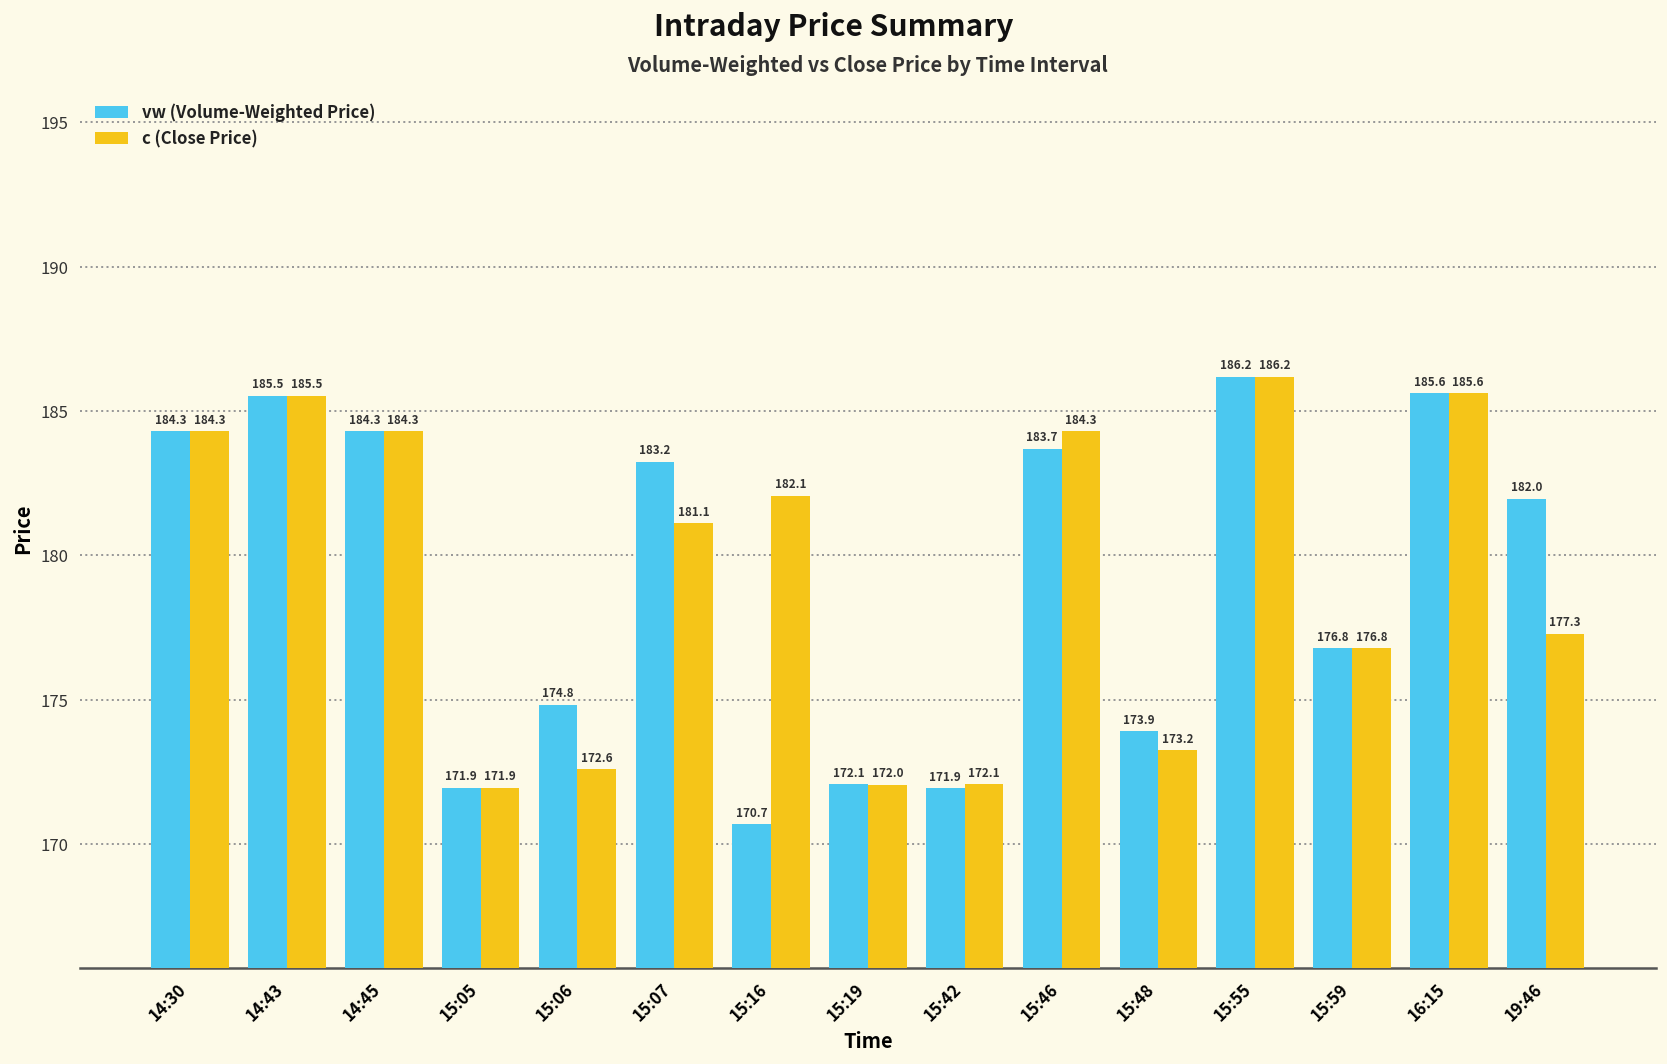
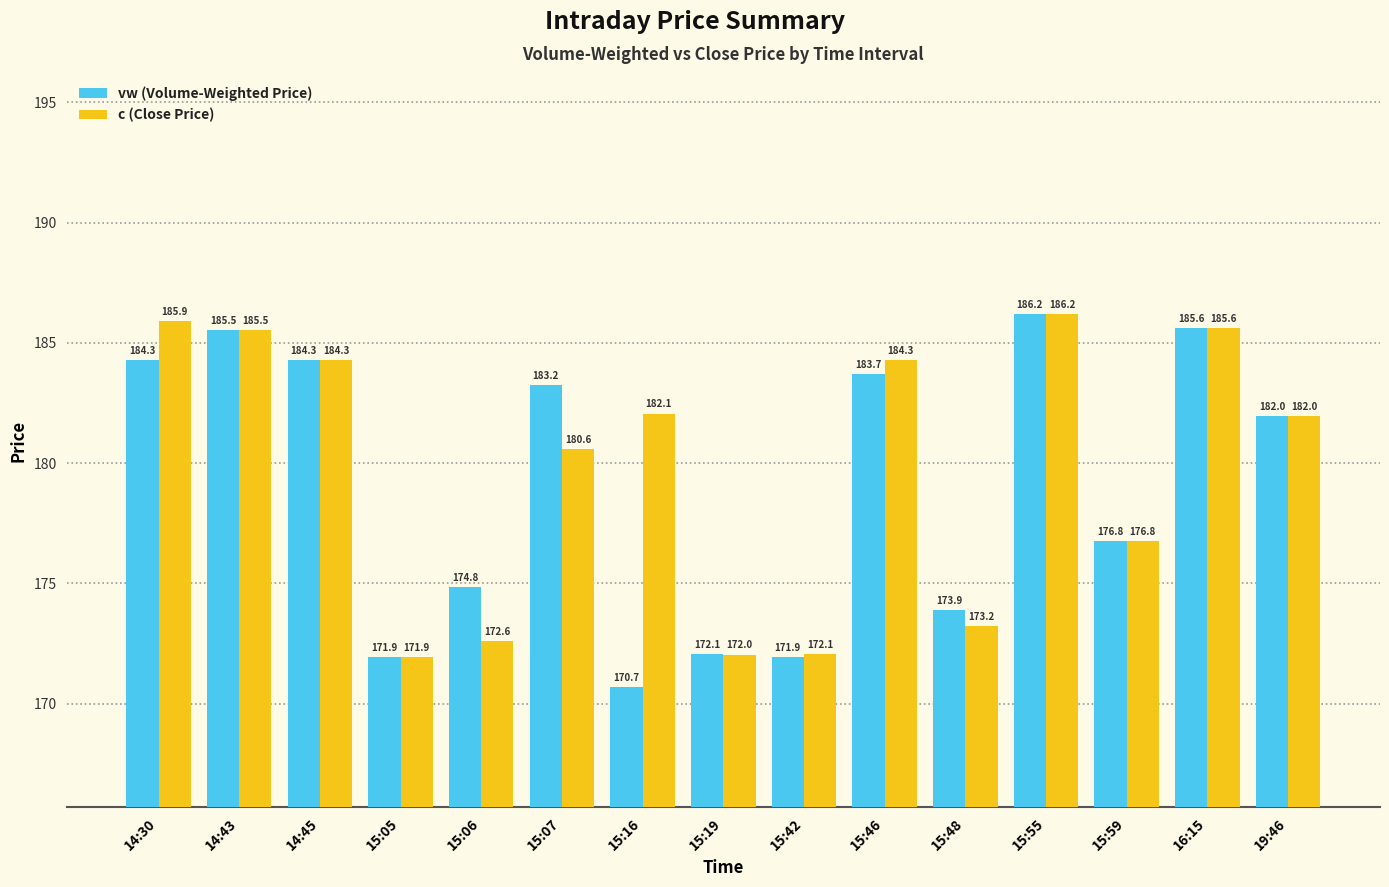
  {
    "vw (Volume-Weighted Price)": {
      "14:30": 184.3,
      "14:43": 185.5,
      "14:45": 184.3,
      "15:05": 171.9,
      "15:06": 174.8,
      "15:07": 183.2,
      "15:16": 170.7,
      "15:19": 172.1,
      "15:42": 171.9,
      "15:46": 183.7,
      "15:48": 173.9,
      "15:55": 186.2,
      "15:59": 176.8,
      "16:15": 185.6,
      "19:46": 182.0
    },
    "c (Close Price)": {
-     "14:30": 184.3,
+     "14:30": 185.9,
      "14:43": 185.5,
      "14:45": 184.3,
      "15:05": 171.9,
      "15:06": 172.6,
-     "15:07": 181.1,
+     "15:07": 180.6,
      "15:16": 182.1,
      "15:19": 172.0,
      "15:42": 172.1,
      "15:46": 184.3,
      "15:48": 173.2,
      "15:55": 186.2,
      "15:59": 176.8,
      "16:15": 185.6,
-     "19:46": 177.3
+     "19:46": 182.0
    }
  }
